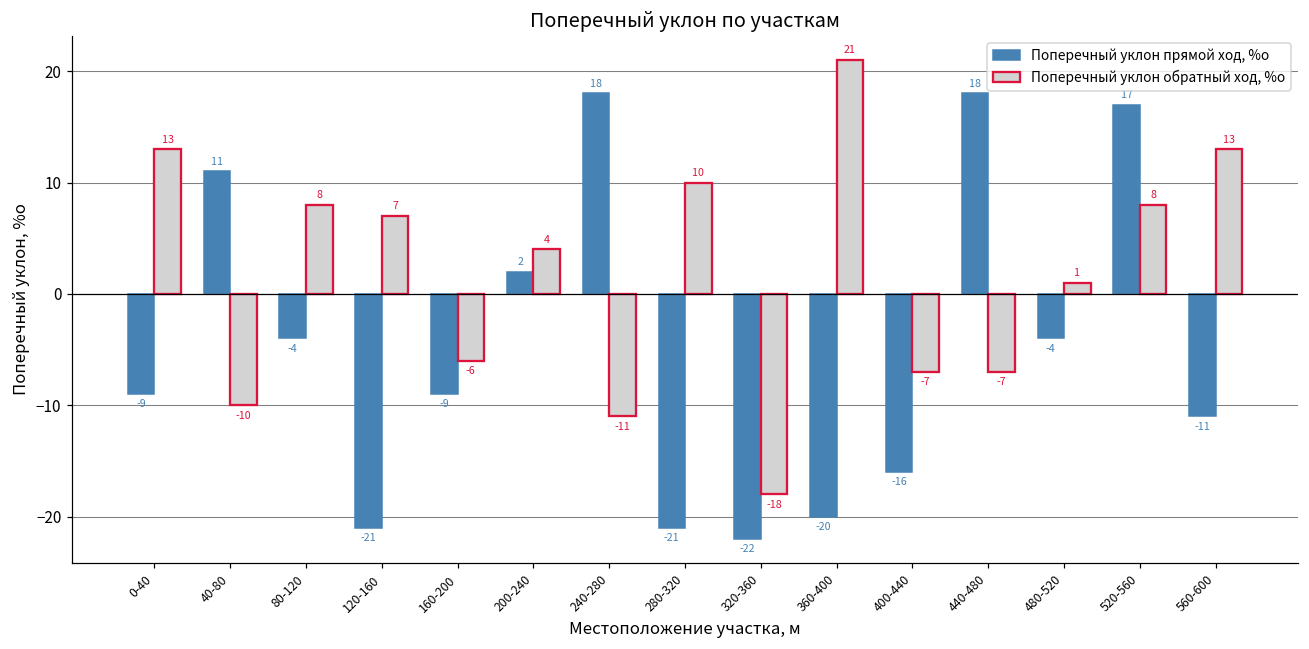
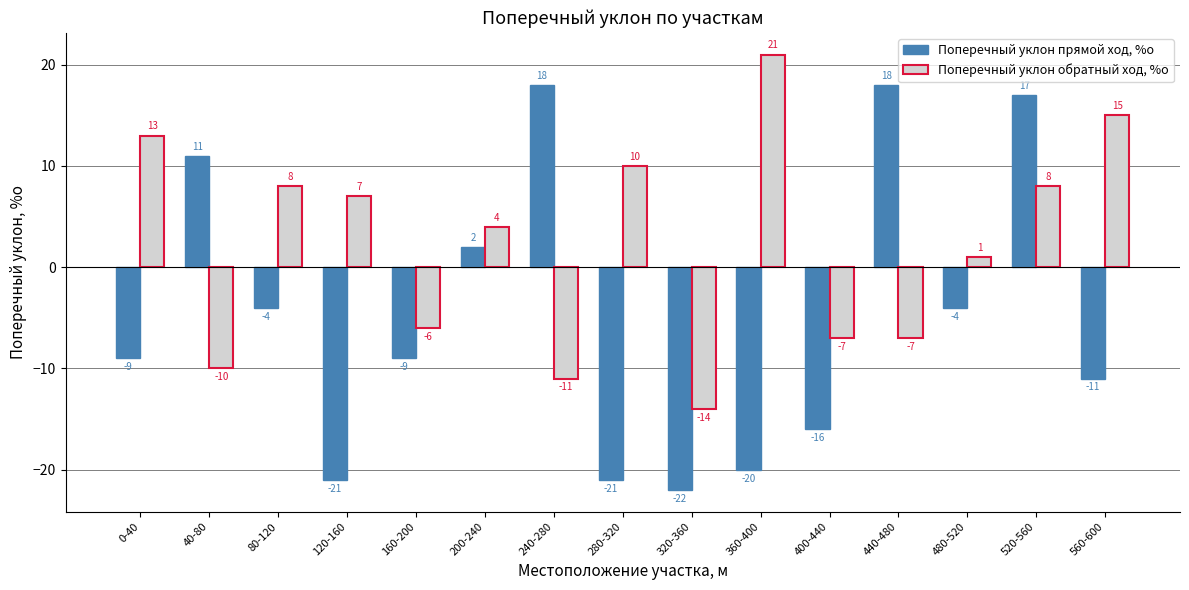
  {
    "Поперечный уклон прямой ход, %о": {
      "0-40": -9,
      "40-80": 11,
      "80-120": -4,
      "120-160": -21,
      "160-200": -9,
      "200-240": 2,
      "240-280": 18,
      "280-320": -21,
      "320-360": -22,
      "360-400": -20,
      "400-440": -16,
      "440-480": 18,
      "480-520": -4,
      "560-600": -11
    },
    "Поперечный уклон обратный ход, %о": {
      "0-40": 13,
      "40-80": -10,
      "80-120": 8,
      "120-160": 7,
      "160-200": -6,
      "200-240": 4,
      "240-280": -11,
      "280-320": 10,
-     "320-360": -18,
+     "320-360": -14,
      "360-400": 21,
      "400-440": -7,
      "440-480": -7,
      "480-520": 1,
      "520-560": 8,
-     "560-600": 13
+     "560-600": 15
    }
  }
